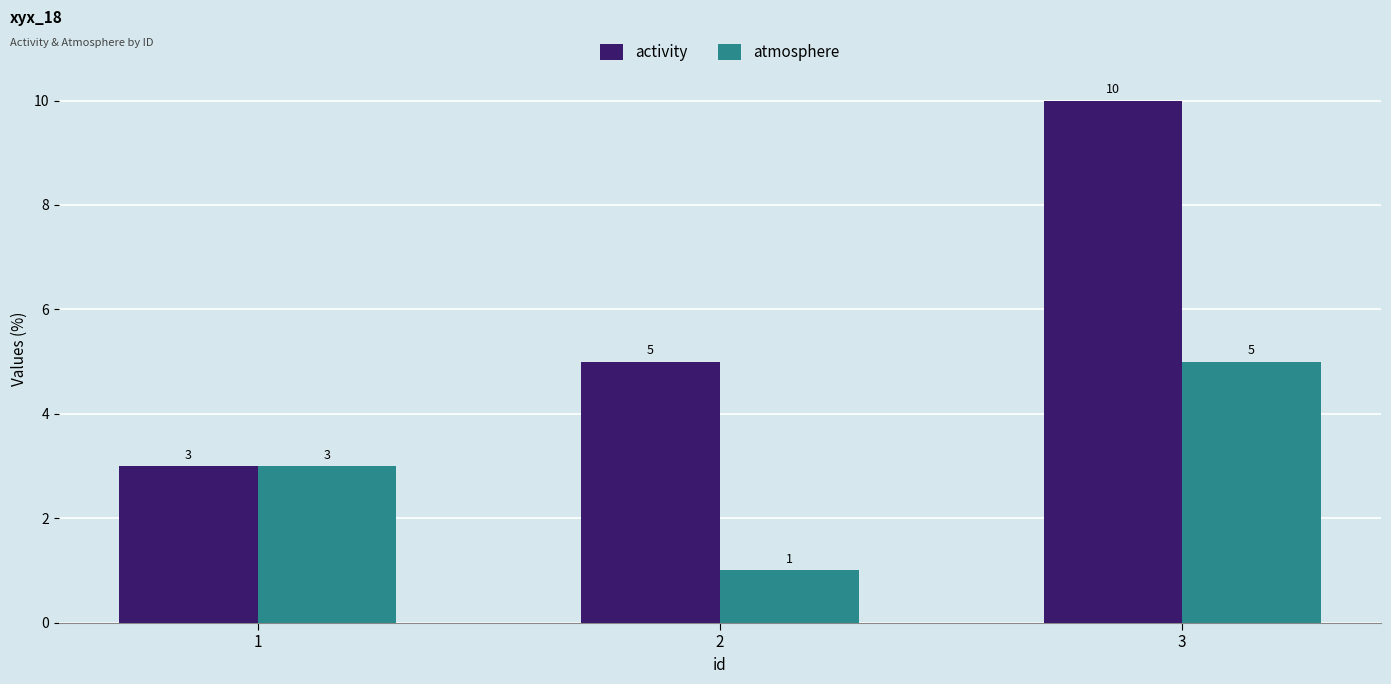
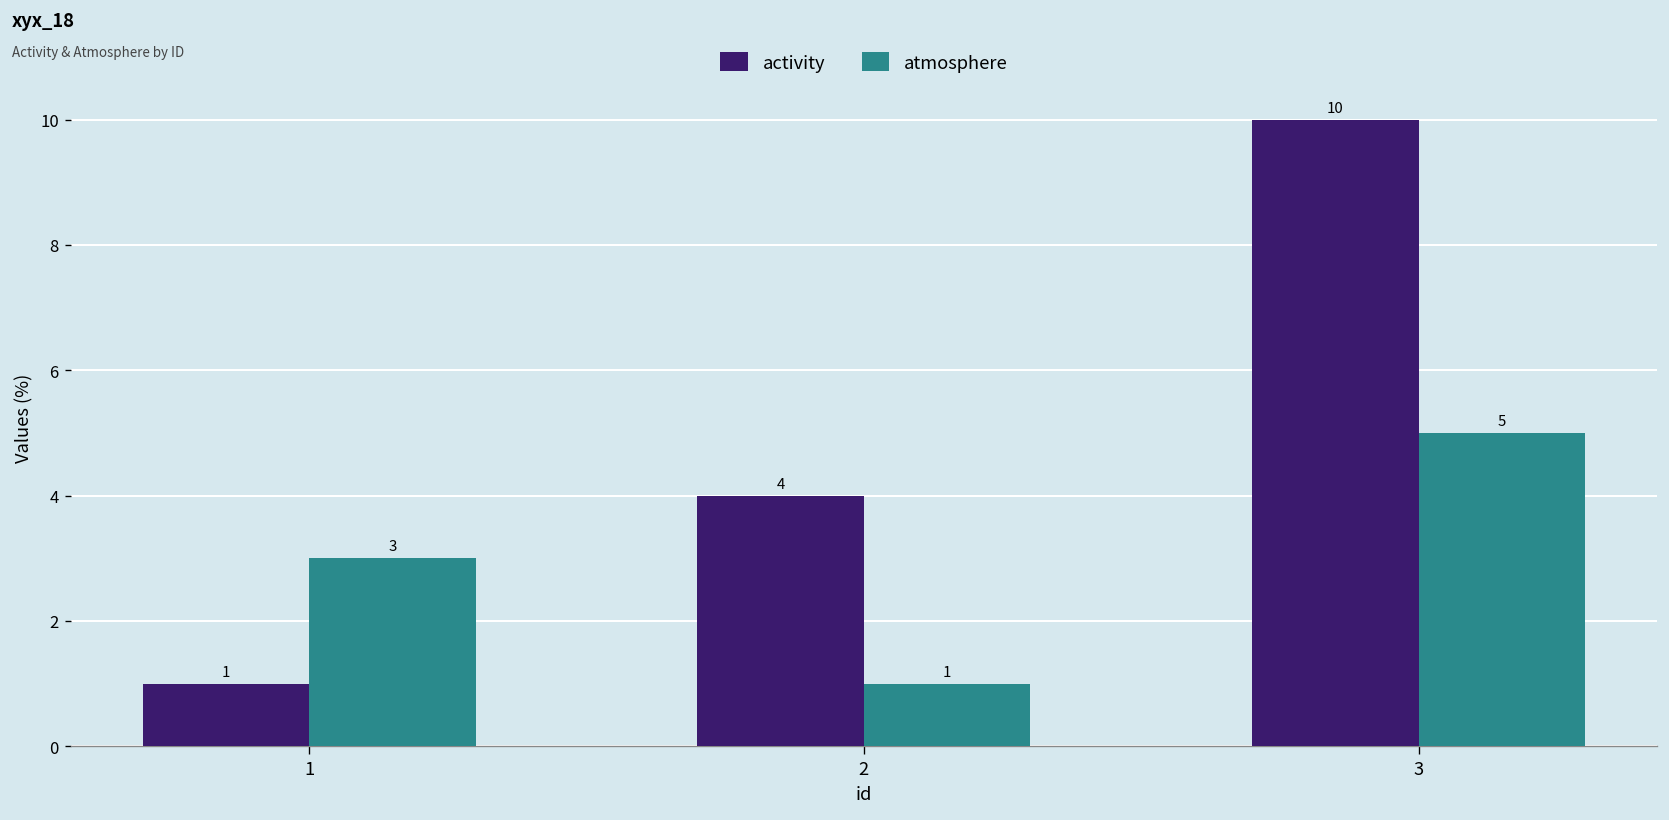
  {
    "activity": {
-     "1": 3,
-     "2": 5,
+     "1": 1,
+     "2": 4,
      "3": 10
    },
    "atmosphere": {
      "1": 3,
      "2": 1,
      "3": 5
    }
  }
